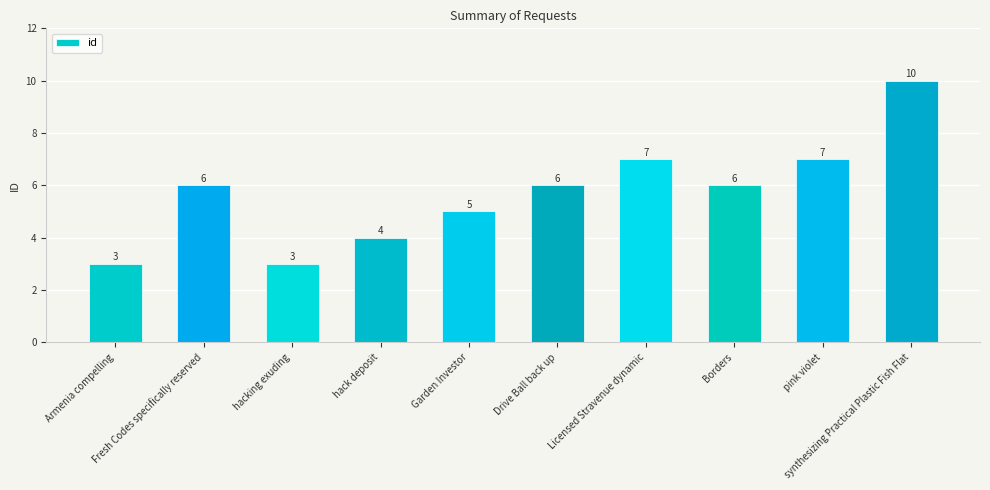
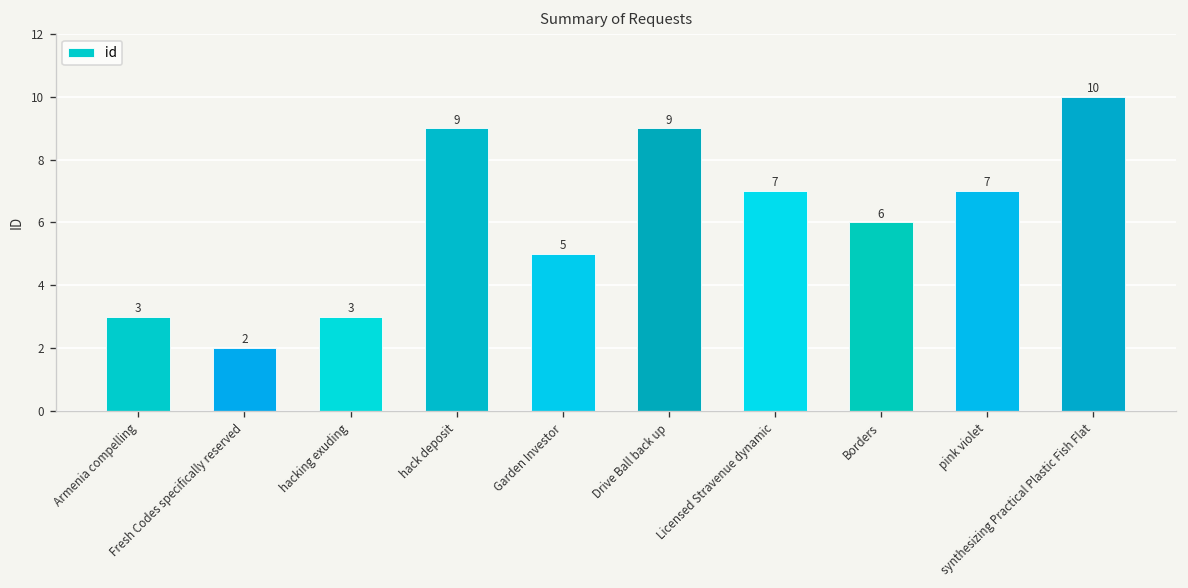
  {
    "Armenia compelling": 3,
-   "Fresh Codes specifically reserved": 6,
+   "Fresh Codes specifically reserved": 2,
    "hacking exuding": 3,
-   "hack deposit": 4,
+   "hack deposit": 9,
    "Garden Investor": 5,
-   "Drive Ball back up": 6,
+   "Drive Ball back up": 9,
    "Licensed Stravenue dynamic": 7,
    "Borders": 6,
    "pink violet": 7,
    "synthesizing Practical Plastic Fish Flat": 10
  }
